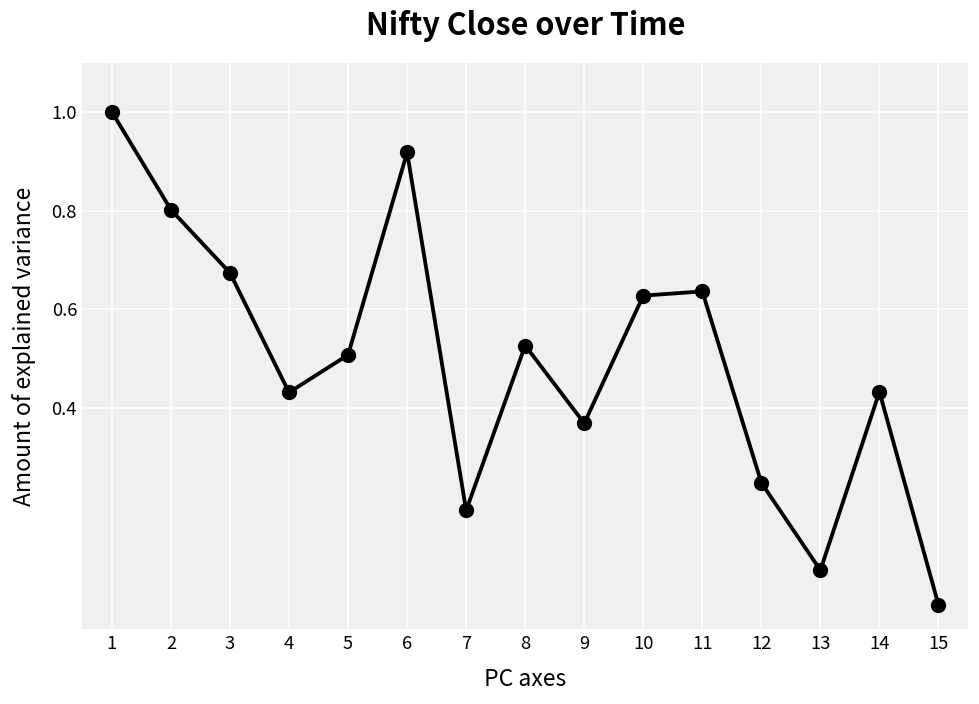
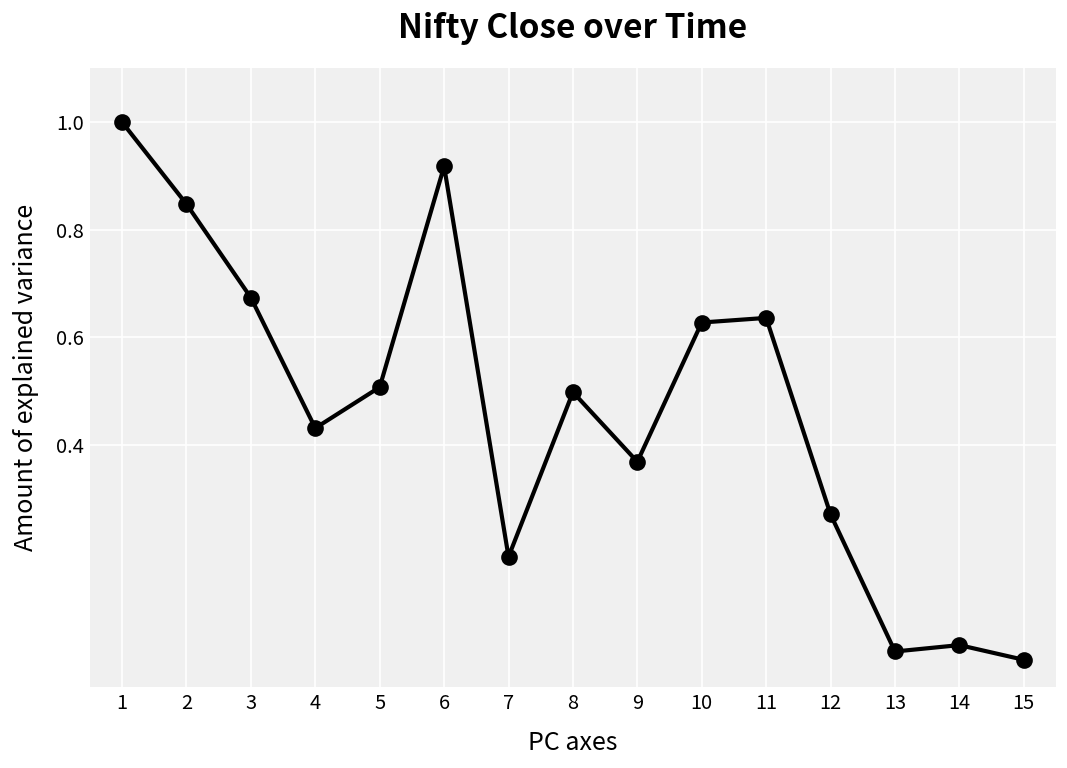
  {
    "1": 1.00,
-   "2": 0.80,
+   "2": 0.85,
    "3": 0.67,
    "4": 0.43,
    "5": 0.51,
    "6": 0.92,
    "7": 0.19,
-   "8": 0.53,
+   "8": 0.50,
    "9": 0.37,
    "10": 0.63,
    "11": 0.64,
-   "12": 0.25,
-   "13": 0.07,
-   "14": 0.43,
+   "12": 0.27,
+   "13": 0.02,
+   "14": 0.03,
    "15": 0.00
  }
